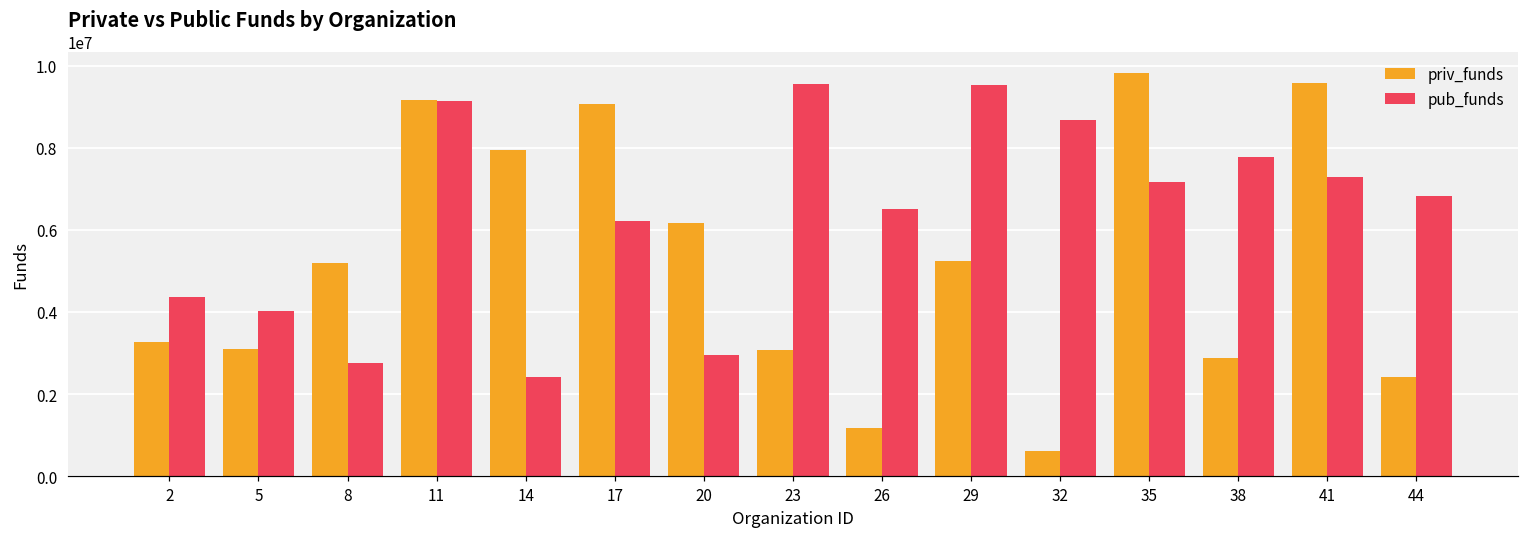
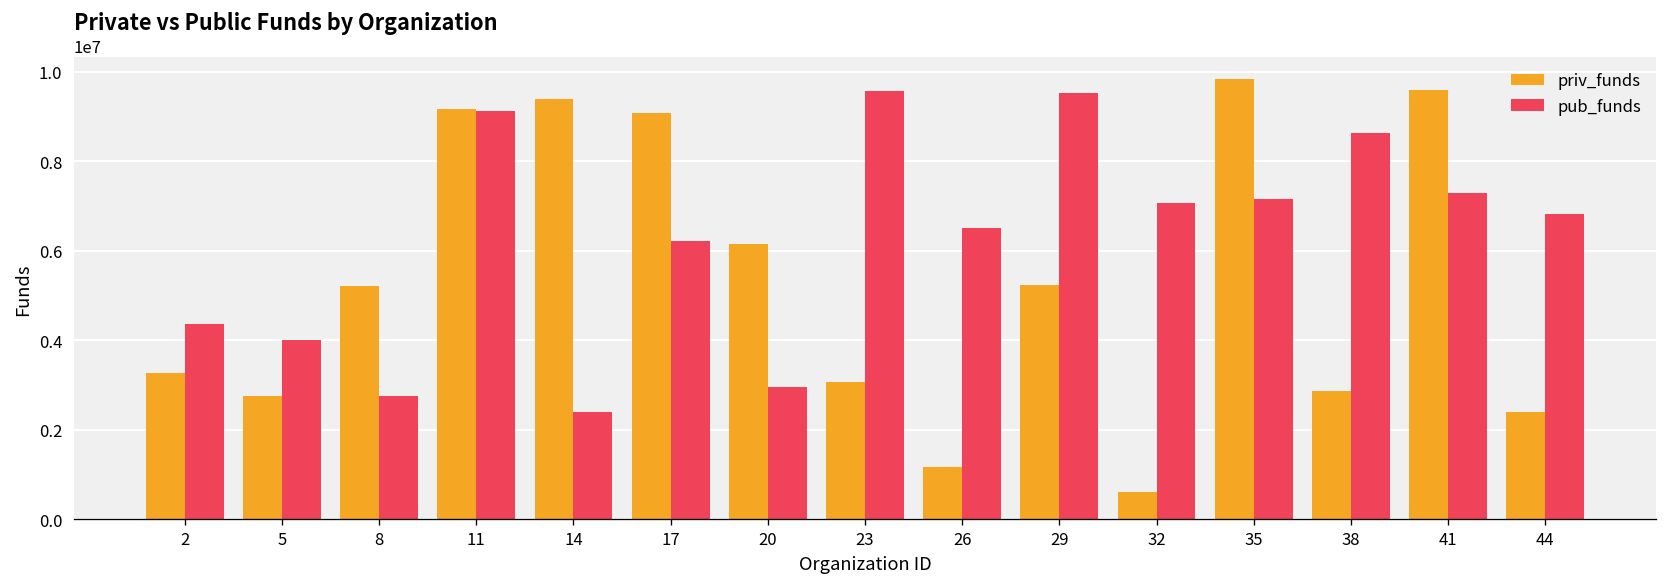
  {
    "priv_funds": {
      "2": 3300000,
-     "5": 3100000,
+     "5": 2800000,
      "8": 5200000,
      "11": 9200000,
-     "14": 7900000,
+     "14": 9400000,
      "17": 9100000,
      "20": 6200000,
      "23": 3100000,
      "26": 1200000,
      "29": 5200000,
      "32": 600000,
      "35": 9800000,
      "38": 2900000,
      "41": 9600000,
      "44": 2400000
    },
    "pub_funds": {
      "2": 4400000,
      "5": 4000000,
      "8": 2800000,
      "11": 9100000,
      "14": 2400000,
      "17": 6200000,
      "20": 3000000,
      "23": 9600000,
      "26": 6500000,
      "29": 9500000,
-     "32": 8700000,
+     "32": 7100000,
      "35": 7200000,
-     "38": 7800000,
+     "38": 8600000,
      "41": 7300000,
      "44": 6800000
    }
  }
